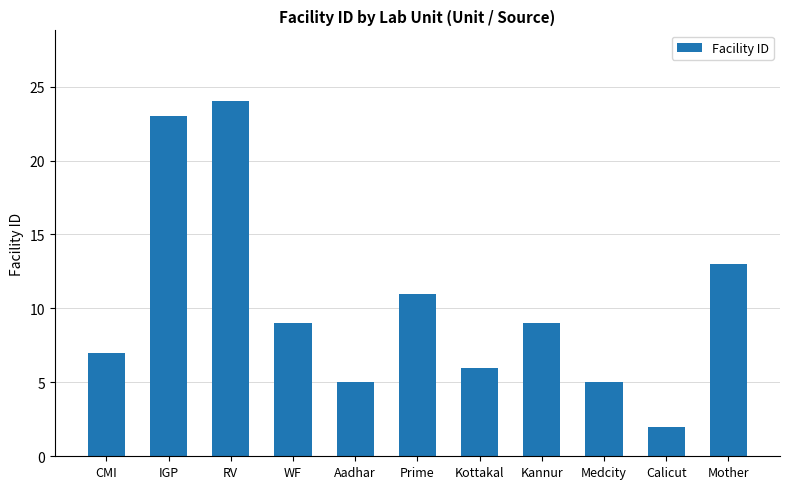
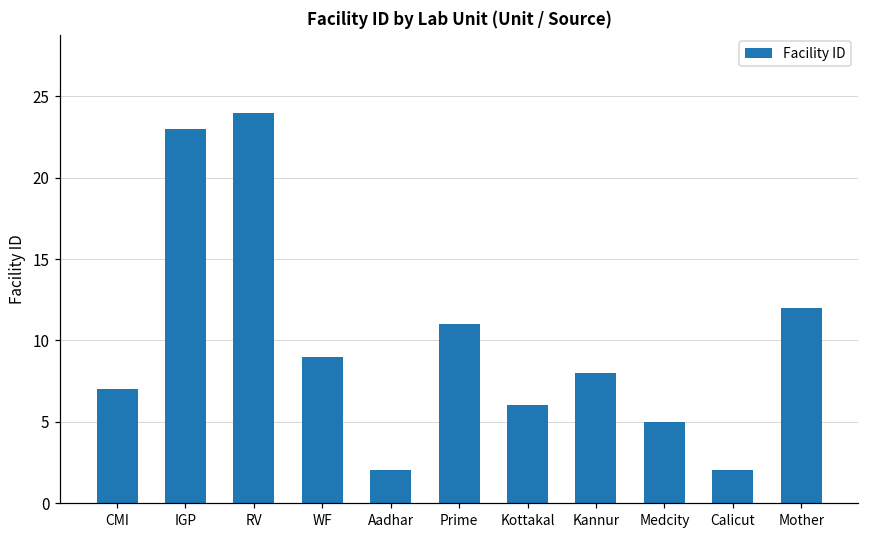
  {
    "CMI": 7,
    "IGP": 23,
    "RV": 24,
    "WF": 9,
-   "Aadhar": 5,
+   "Aadhar": 2,
    "Prime": 11,
    "Kottakal": 6,
-   "Kannur": 9,
+   "Kannur": 8,
    "Medcity": 5,
    "Calicut": 2,
-   "Mother": 13
+   "Mother": 12
  }
